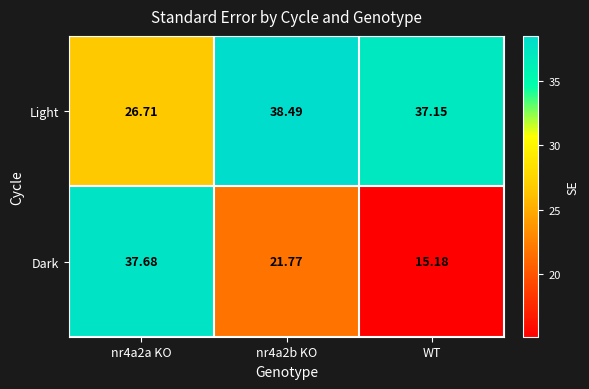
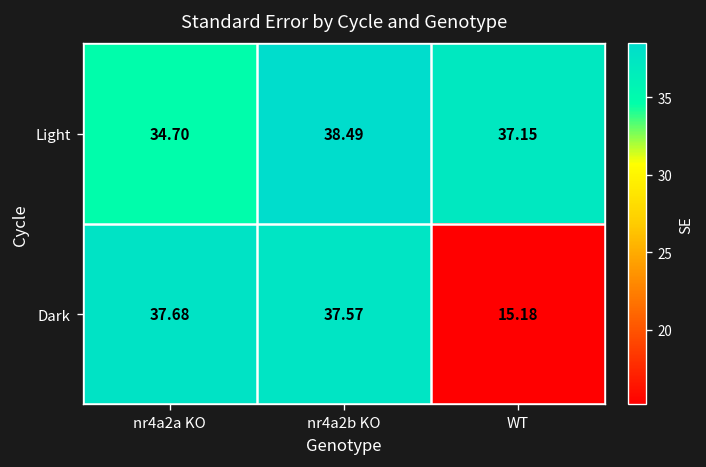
  {
    "Light": {
-     "nr4a2a KO": 26.71,
+     "nr4a2a KO": 34.70,
      "nr4a2b KO": 38.49,
      "WT": 37.15
    },
    "Dark": {
      "nr4a2a KO": 37.68,
-     "nr4a2b KO": 21.77,
+     "nr4a2b KO": 37.57,
      "WT": 15.18
    }
  }
